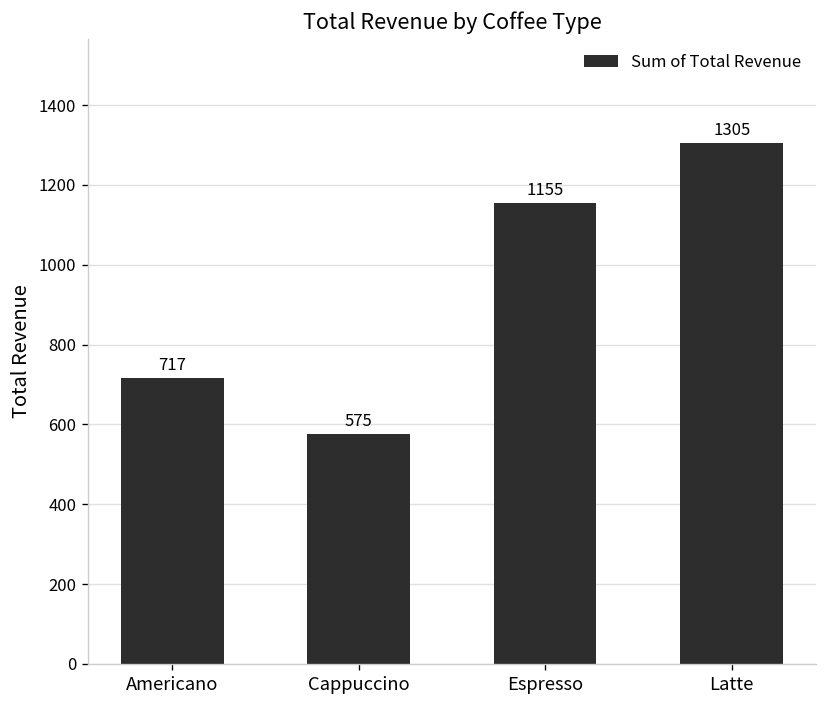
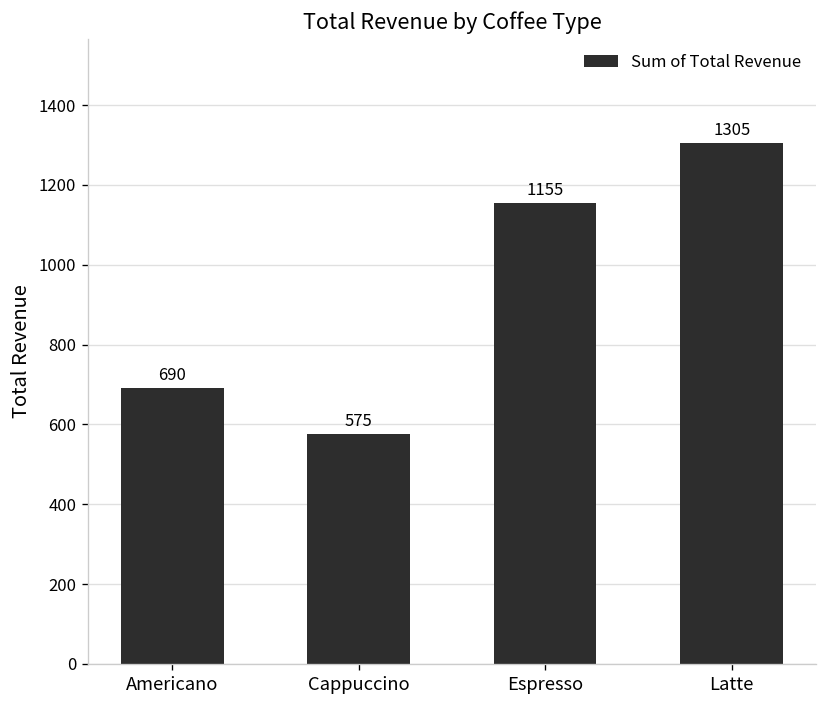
  {
-   "Americano": 717,
+   "Americano": 690,
    "Cappuccino": 575,
    "Espresso": 1155,
    "Latte": 1305
  }
